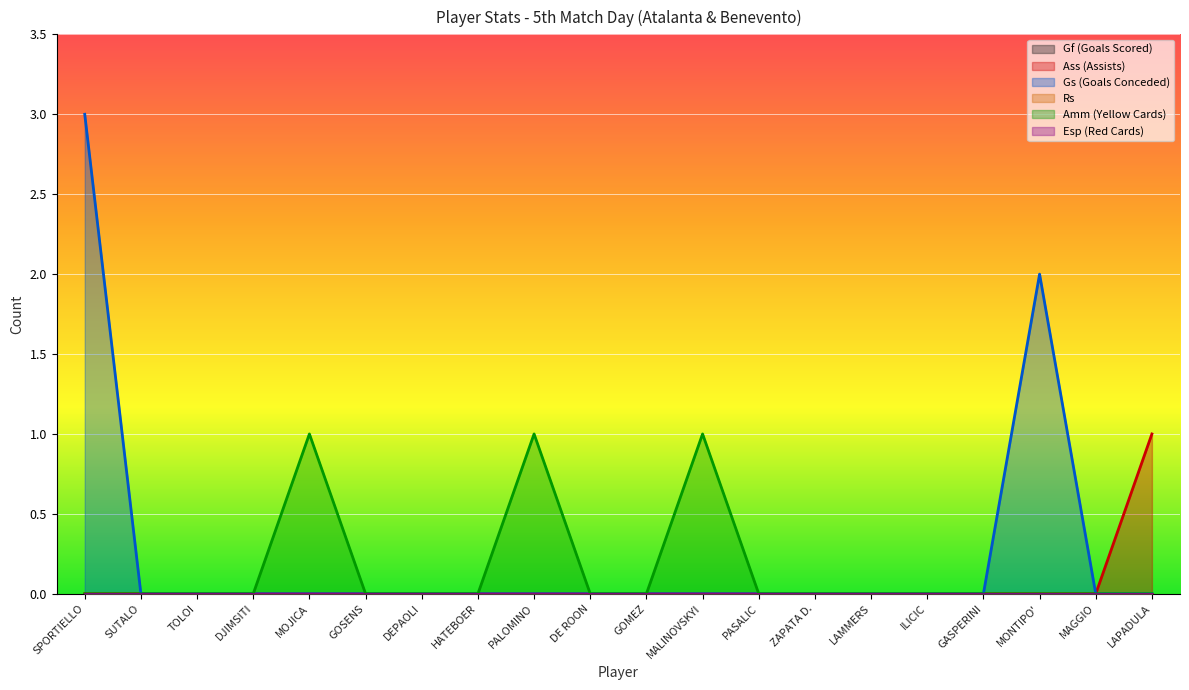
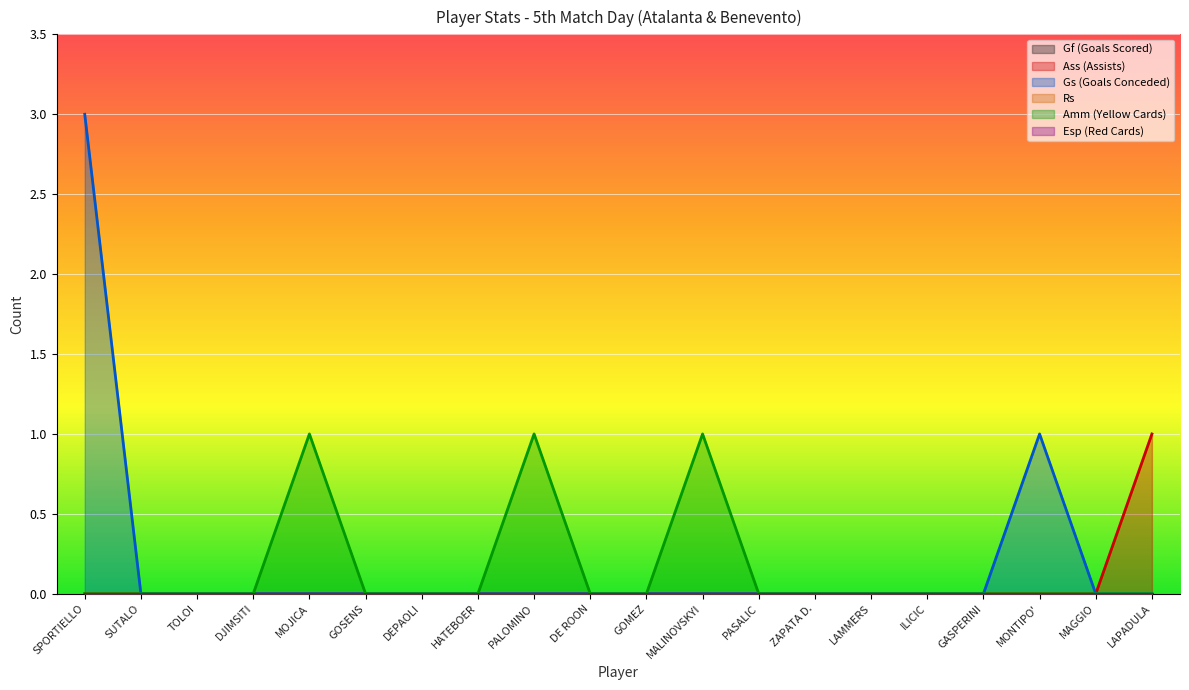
  {
    "Ass (Assists)": {
      "LAPADULA": 1
    },
    "Gs (Goals Conceded)": {
      "SPORTIELLO": 3,
-     "MONTIPO'": 2
+     "MONTIPO'": 1
    },
    "Amm (Yellow Cards)": {
      "MOJICA": 1,
      "PALOMINO": 1,
      "MALINOVSKYI": 1
    }
  }
